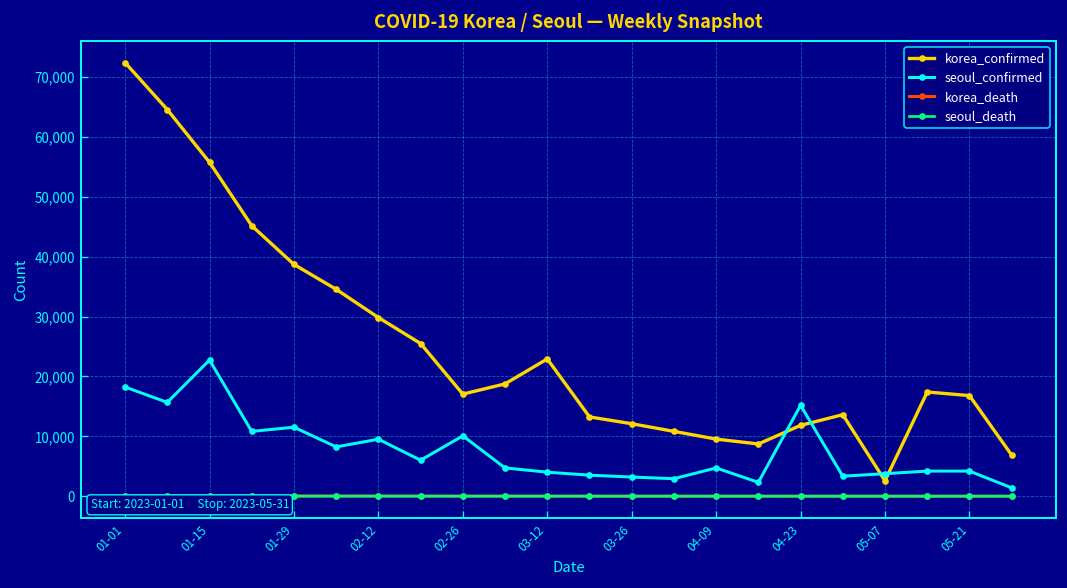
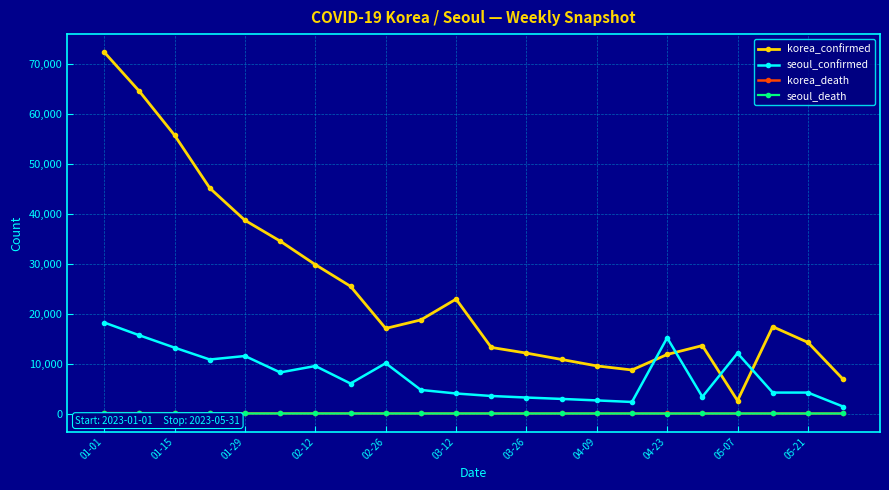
  {
    "korea_confirmed": {
      "01-01": "72,000",
      "01-15": "56,000",
      "01-29": "39,000",
      "02-12": "30,000",
      "02-26": "17,000",
      "03-12": "23,000",
      "03-26": "12,000",
      "04-09": "10,000",
      "04-23": "12,000",
      "05-07": "3,000",
-     "05-21": "17,000"
+     "05-21": "14,000"
    },
    "seoul_confirmed": {
      "01-01": "18,000",
-     "01-15": "23,000",
+     "01-15": "13,000",
      "01-29": "12,000",
      "02-12": "10,000",
      "02-26": "10,000",
      "03-12": "4,000",
      "03-26": "3,000",
-     "04-09": "5,000",
+     "04-09": "3,000",
      "04-23": "15,000",
-     "05-07": "4,000",
+     "05-07": "12,000",
      "05-21": "4,000"
    }
  }
